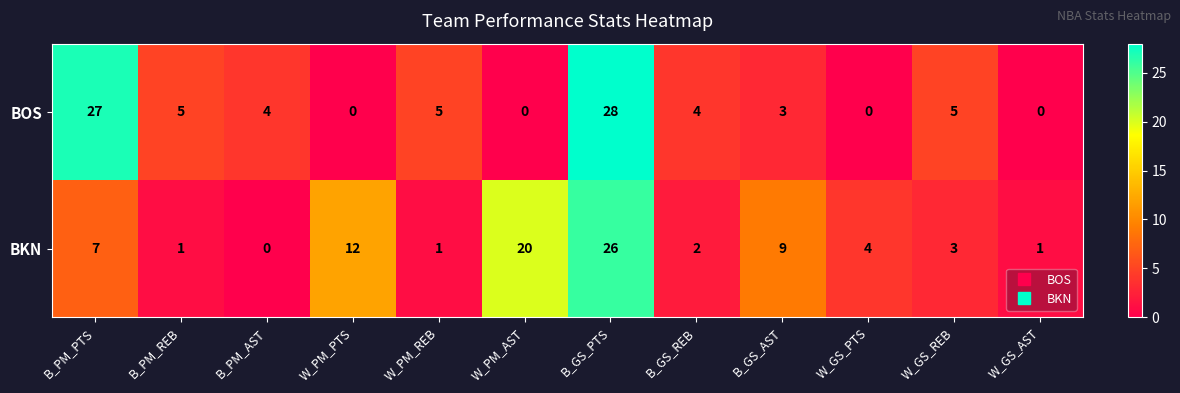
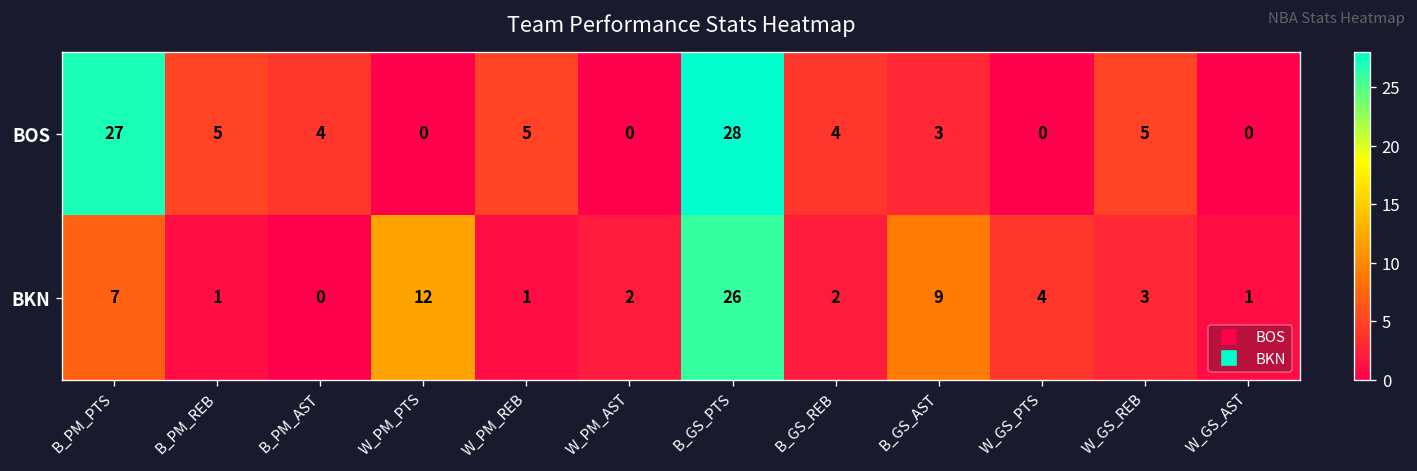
  {
    "BOS": {
      "B_PM_PTS": 27,
      "B_PM_REB": 5,
      "B_PM_AST": 4,
      "W_PM_PTS": 0,
      "W_PM_REB": 5,
      "W_PM_AST": 0,
      "B_GS_PTS": 28,
      "B_GS_REB": 4,
      "B_GS_AST": 3,
      "W_GS_PTS": 0,
      "W_GS_REB": 5,
      "W_GS_AST": 0
    },
    "BKN": {
      "B_PM_PTS": 7,
      "B_PM_REB": 1,
      "B_PM_AST": 0,
      "W_PM_PTS": 12,
      "W_PM_REB": 1,
-     "W_PM_AST": 20,
+     "W_PM_AST": 2,
      "B_GS_PTS": 26,
      "B_GS_REB": 2,
      "B_GS_AST": 9,
      "W_GS_PTS": 4,
      "W_GS_REB": 3,
      "W_GS_AST": 1
    }
  }
